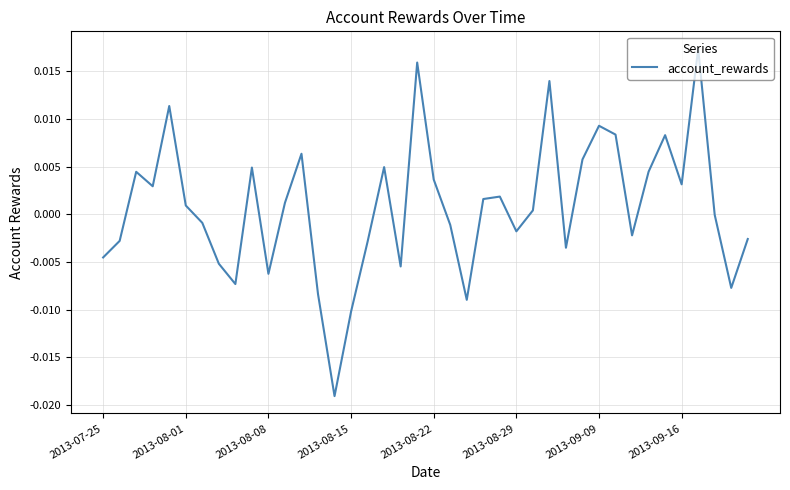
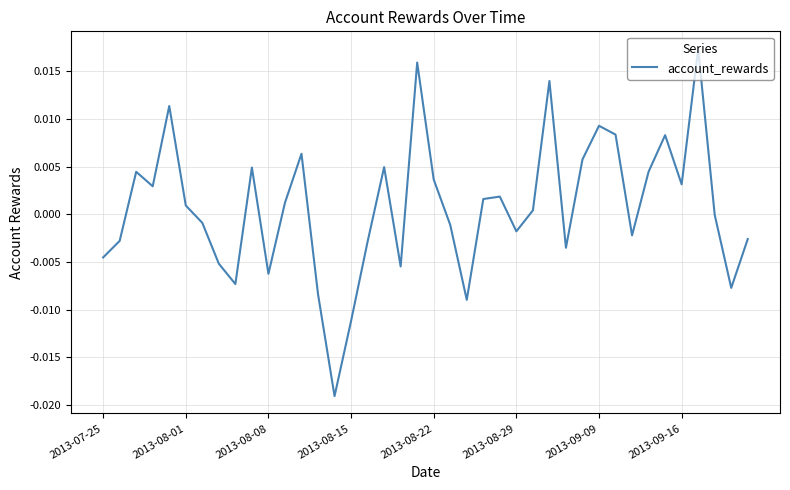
  {
    "2013-07-25": -0.005,
    "2013-08-01": 0.001,
    "2013-08-08": -0.006,
-   "2013-08-15": -0.010,
+   "2013-08-15": -0.011,
    "2013-08-22": 0.004,
    "2013-08-29": -0.002,
    "2013-09-09": 0.009,
    "2013-09-16": 0.003
  }
